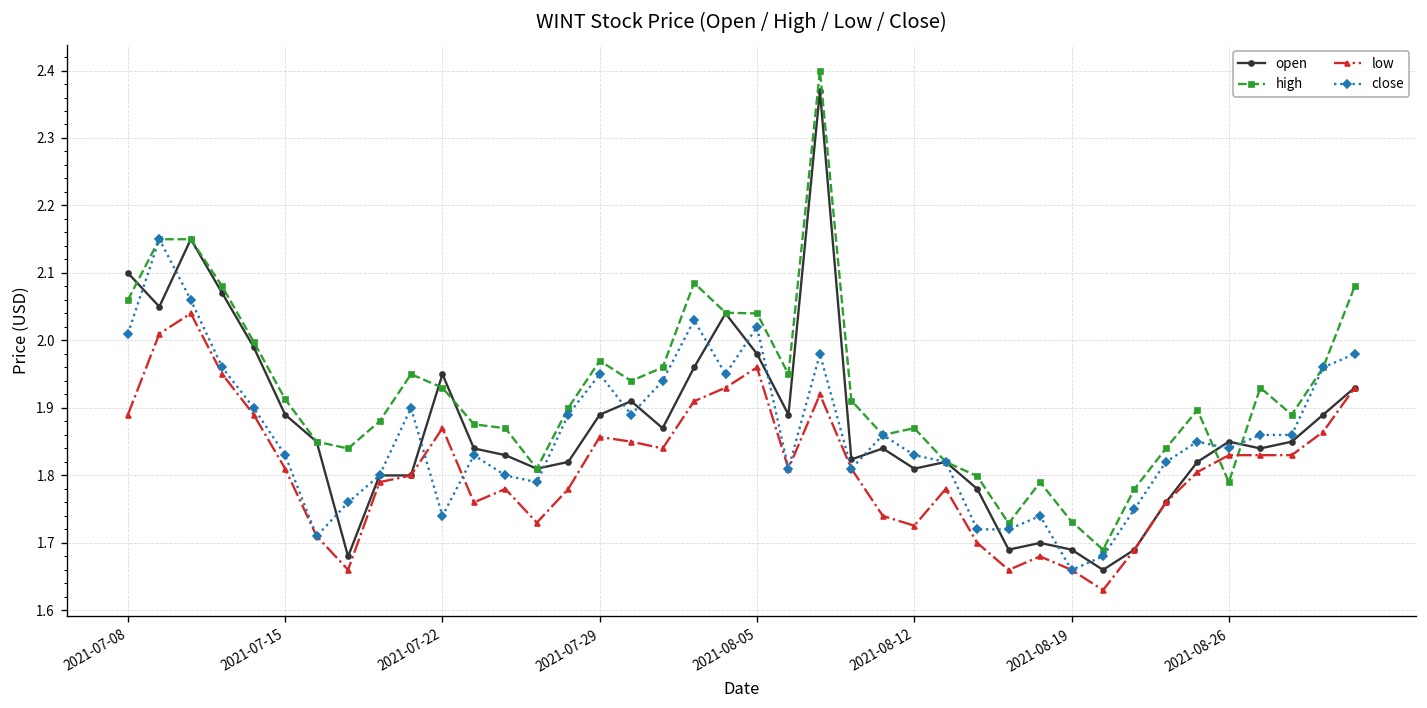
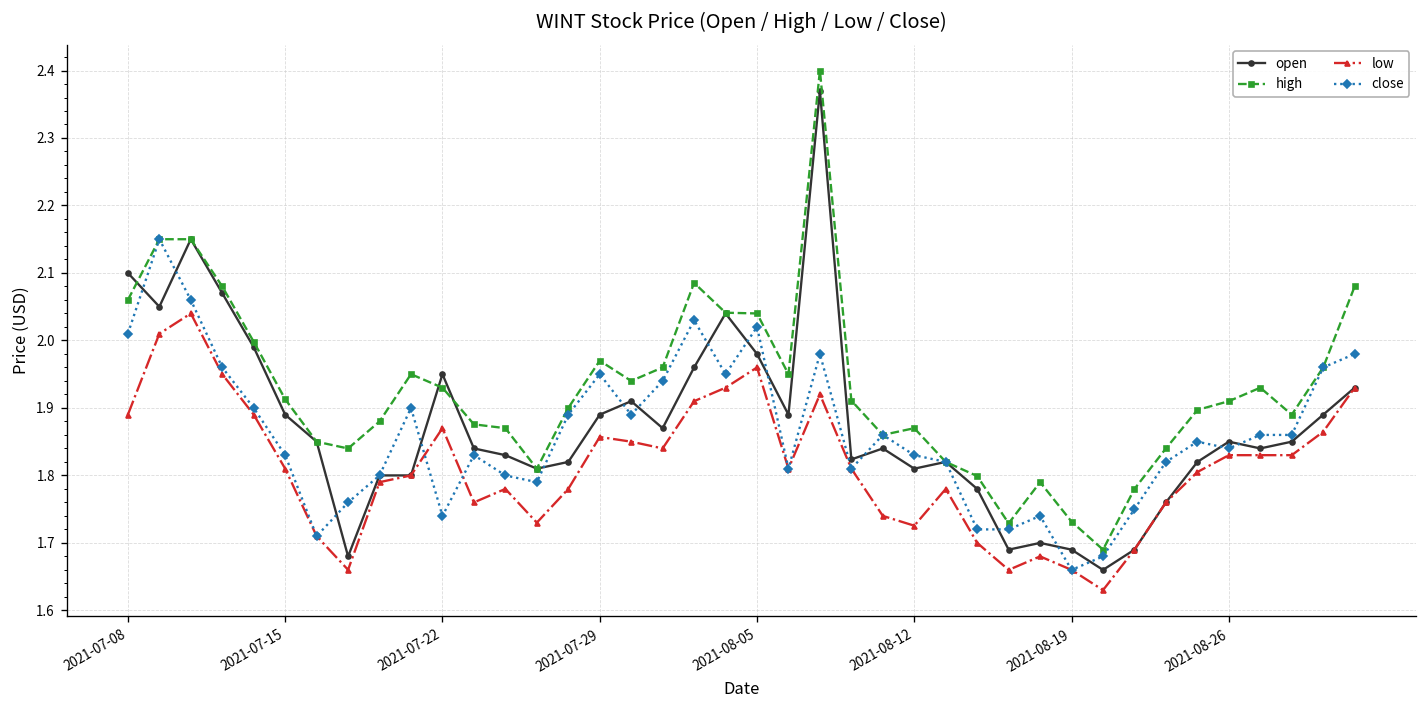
  {
    "open": {
      "2021-07-08": 2.10,
      "2021-07-15": 1.89,
      "2021-07-22": 1.95,
      "2021-07-29": 1.89,
      "2021-08-05": 1.98,
      "2021-08-12": 1.81,
      "2021-08-19": 1.69,
      "2021-08-26": 1.85
    },
    "high": {
      "2021-07-08": 2.06,
      "2021-07-15": 1.91,
      "2021-07-22": 1.93,
      "2021-07-29": 1.97,
      "2021-08-05": 2.04,
      "2021-08-12": 1.87,
      "2021-08-19": 1.73,
-     "2021-08-26": 1.79
+     "2021-08-26": 1.91
    },
    "low": {
      "2021-07-08": 1.89,
      "2021-07-15": 1.81,
      "2021-07-22": 1.87,
      "2021-07-29": 1.86,
      "2021-08-05": 1.96,
      "2021-08-12": 1.73,
      "2021-08-26": 1.83
    },
    "close": {
      "2021-07-08": 2.01,
      "2021-07-15": 1.83,
      "2021-07-22": 1.74,
      "2021-07-29": 1.95,
      "2021-08-05": 2.02,
      "2021-08-12": 1.83,
      "2021-08-26": 1.84
    }
  }
